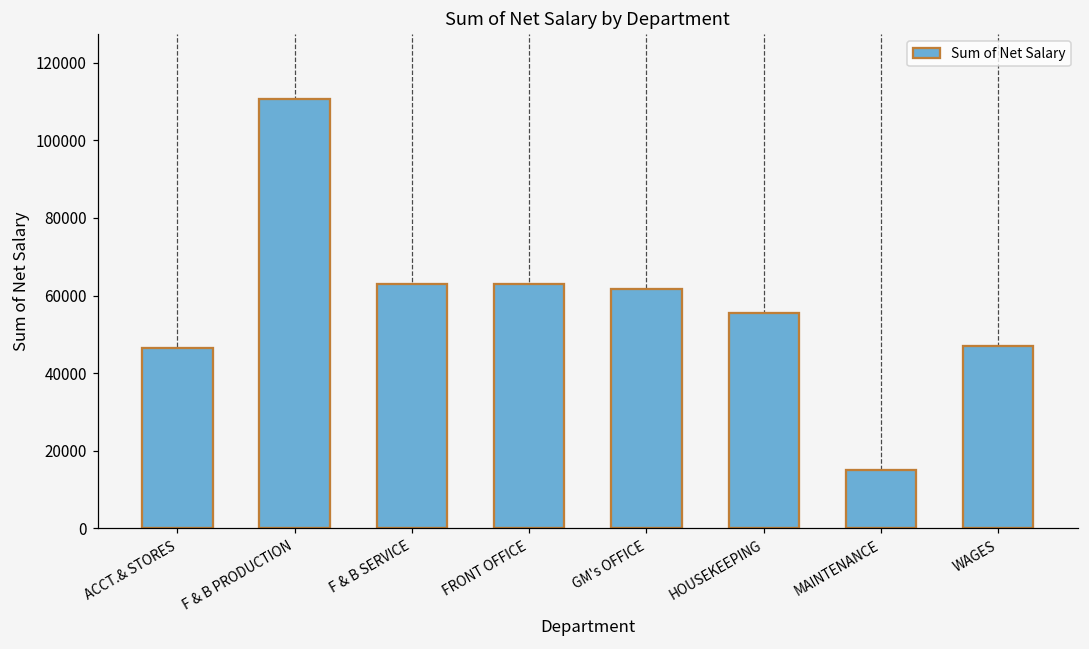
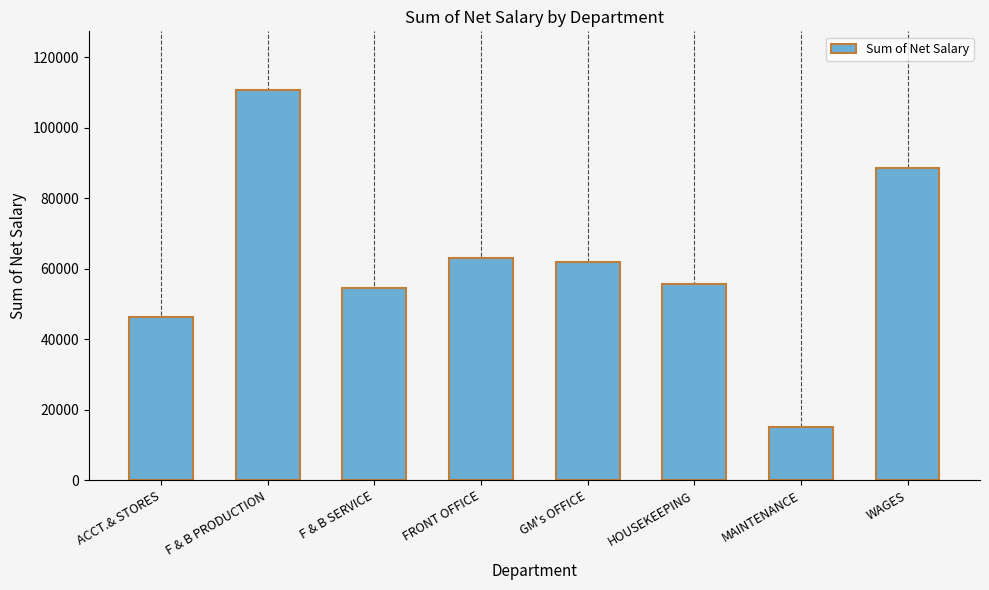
  {
    "ACCT.& STORES": 46000,
    "F & B PRODUCTION": 111000,
-   "F & B SERVICE": 63000,
+   "F & B SERVICE": 54000,
    "FRONT OFFICE": 63000,
    "GM's OFFICE": 62000,
    "HOUSEKEEPING": 56000,
    "MAINTENANCE": 15000,
-   "WAGES": 47000
+   "WAGES": 89000
  }
